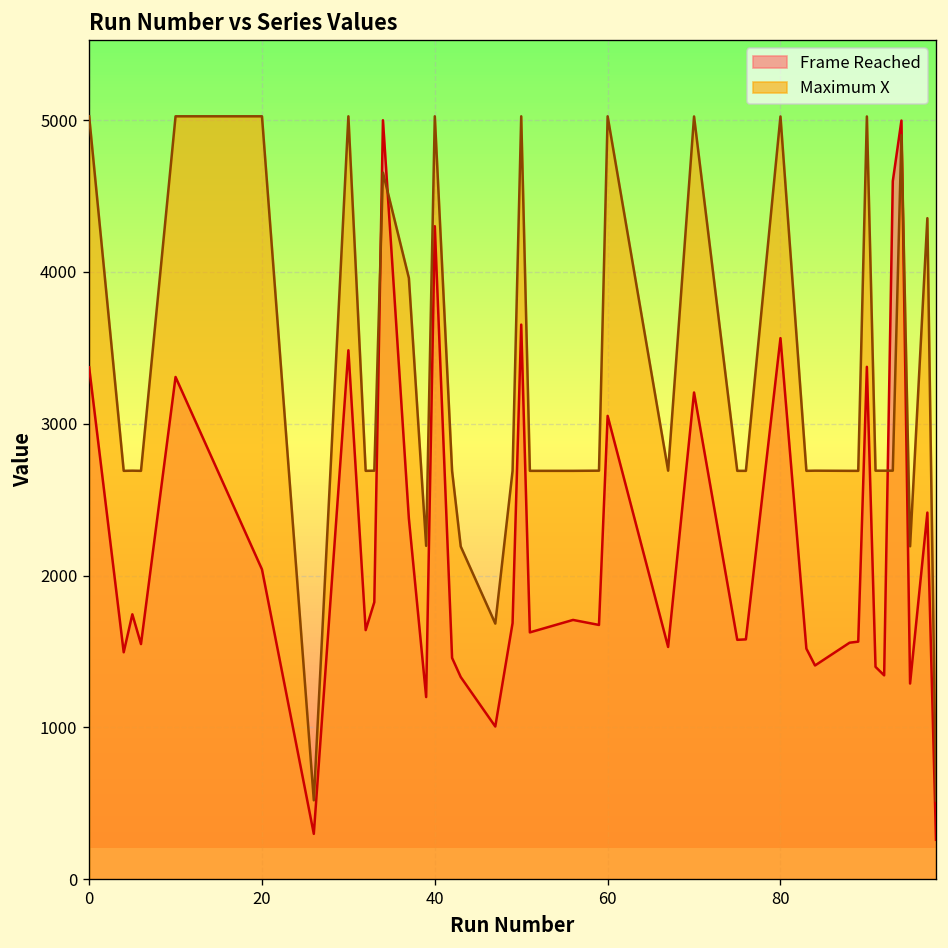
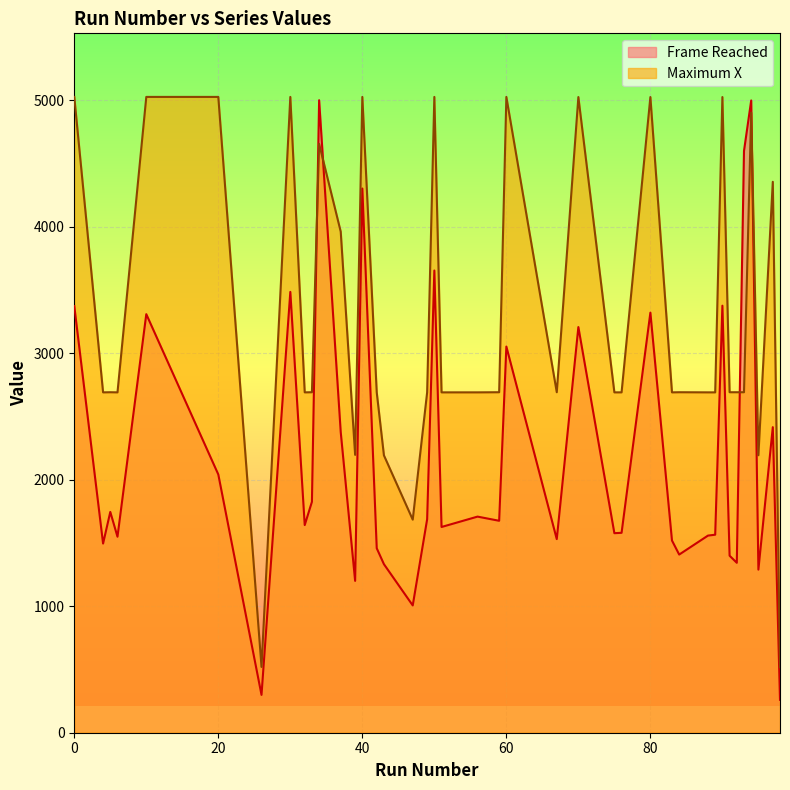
  {
    "Frame Reached": {
      "0": 3370,
      "20": 2040,
      "40": 4300,
      "60": 3050,
-     "80": 3560
+     "80": 3320
    },
    "Maximum X": {
      "0": 5030,
      "20": 5030,
      "40": 5030,
      "60": 5030,
      "80": 5020
    }
  }
